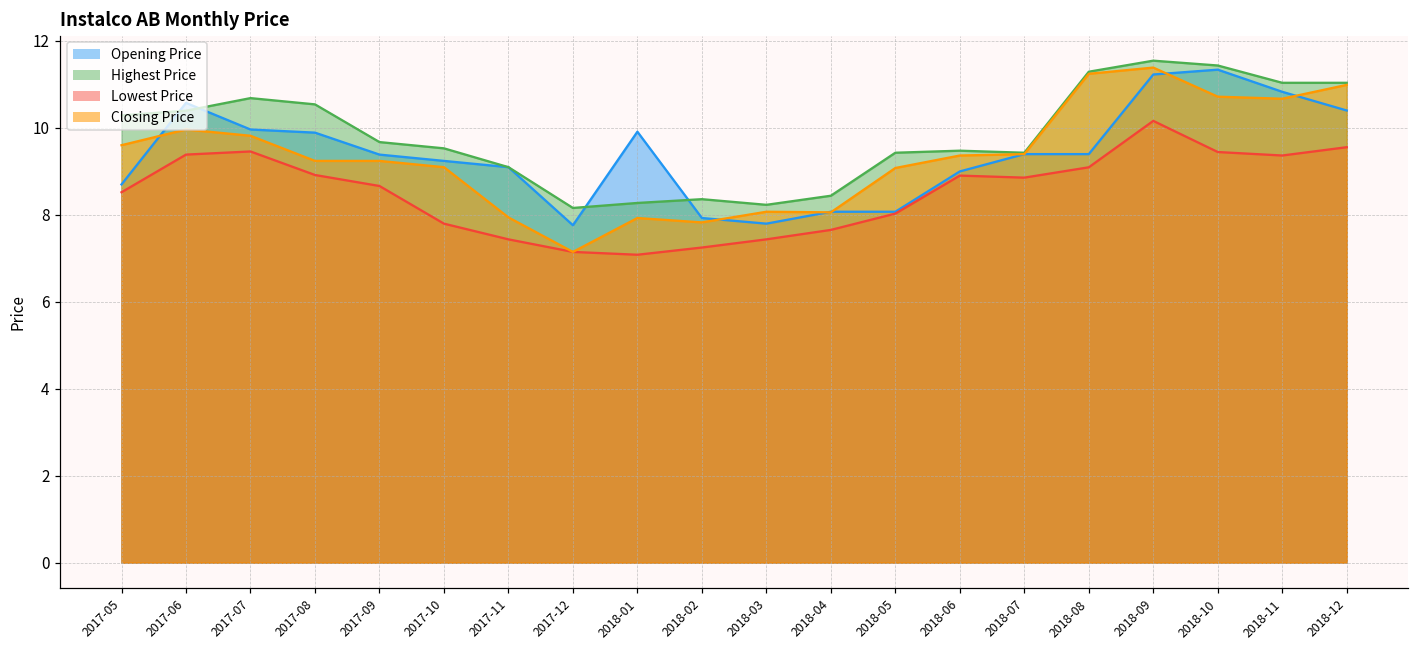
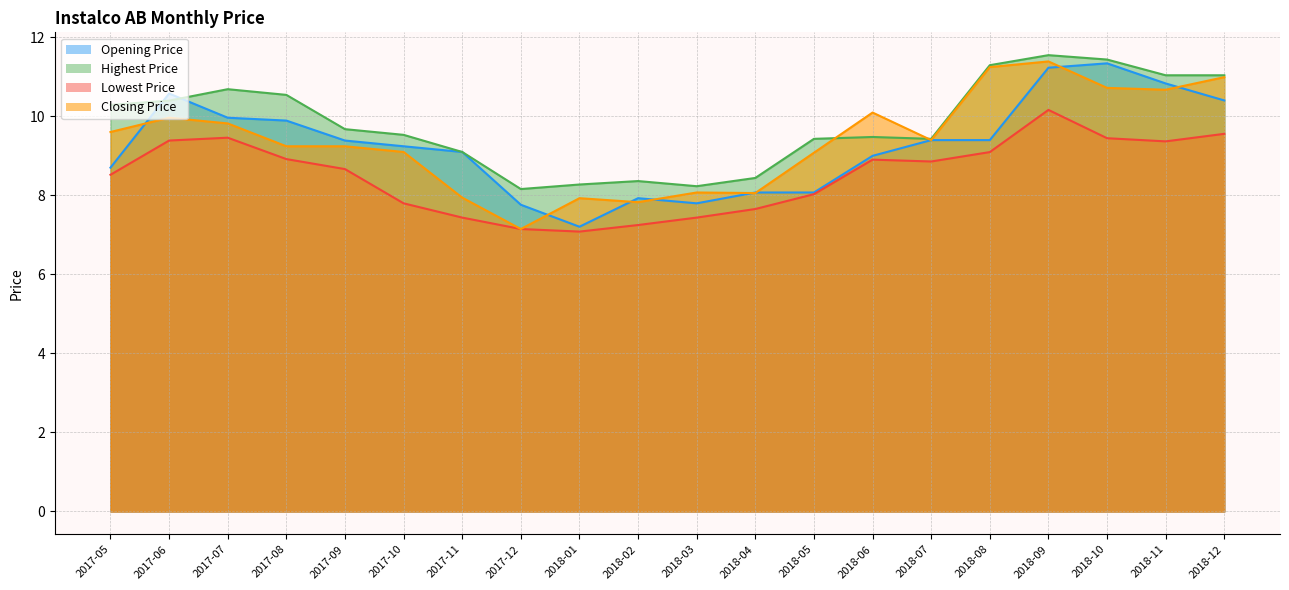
  {
    "Opening Price": {
      "2017-05": 8.7,
      "2017-07": 10.0,
      "2017-08": 9.9,
      "2017-09": 9.4,
      "2017-10": 9.2,
      "2017-12": 7.8,
-     "2018-01": 9.9,
+     "2018-01": 7.2,
      "2018-02": 7.9,
      "2018-03": 7.8,
      "2018-06": 9.0,
      "2018-08": 9.4,
      "2018-09": 11.2,
      "2018-10": 11.3,
      "2018-11": 10.8,
      "2018-12": 10.4
    },
    "Highest Price": {
      "2017-07": 10.7,
      "2017-08": 10.5,
      "2017-09": 9.7,
      "2017-10": 9.5,
      "2017-12": 8.2,
      "2018-01": 8.3,
      "2018-02": 8.4,
      "2018-03": 8.2,
      "2018-04": 8.4,
      "2018-05": 9.4,
      "2018-06": 9.5,
      "2018-09": 11.5,
      "2018-10": 11.4,
      "2018-11": 11.0
    },
    "Lowest Price": {
      "2017-05": 8.5,
      "2017-06": 9.4,
      "2017-07": 9.5,
      "2017-08": 8.9,
      "2017-09": 8.7,
      "2017-10": 7.8,
      "2017-11": 7.4,
      "2018-01": 7.1,
      "2018-02": 7.2,
      "2018-03": 7.4,
      "2018-04": 7.7,
      "2018-06": 8.9,
      "2018-07": 8.9,
      "2018-08": 9.1,
      "2018-09": 10.2,
      "2018-10": 9.4,
      "2018-11": 9.4,
      "2018-12": 9.6
    },
    "Closing Price": {
      "2017-05": 9.6,
      "2017-07": 9.8,
      "2017-08": 9.2,
      "2017-09": 9.2,
      "2017-10": 9.1,
      "2017-11": 7.9,
      "2018-01": 7.9,
      "2018-02": 7.8,
      "2018-03": 8.1,
      "2018-05": 9.1,
-     "2018-06": 9.4,
+     "2018-06": 10.1,
      "2018-09": 11.4,
      "2018-10": 10.7,
      "2018-11": 10.7
    }
  }
